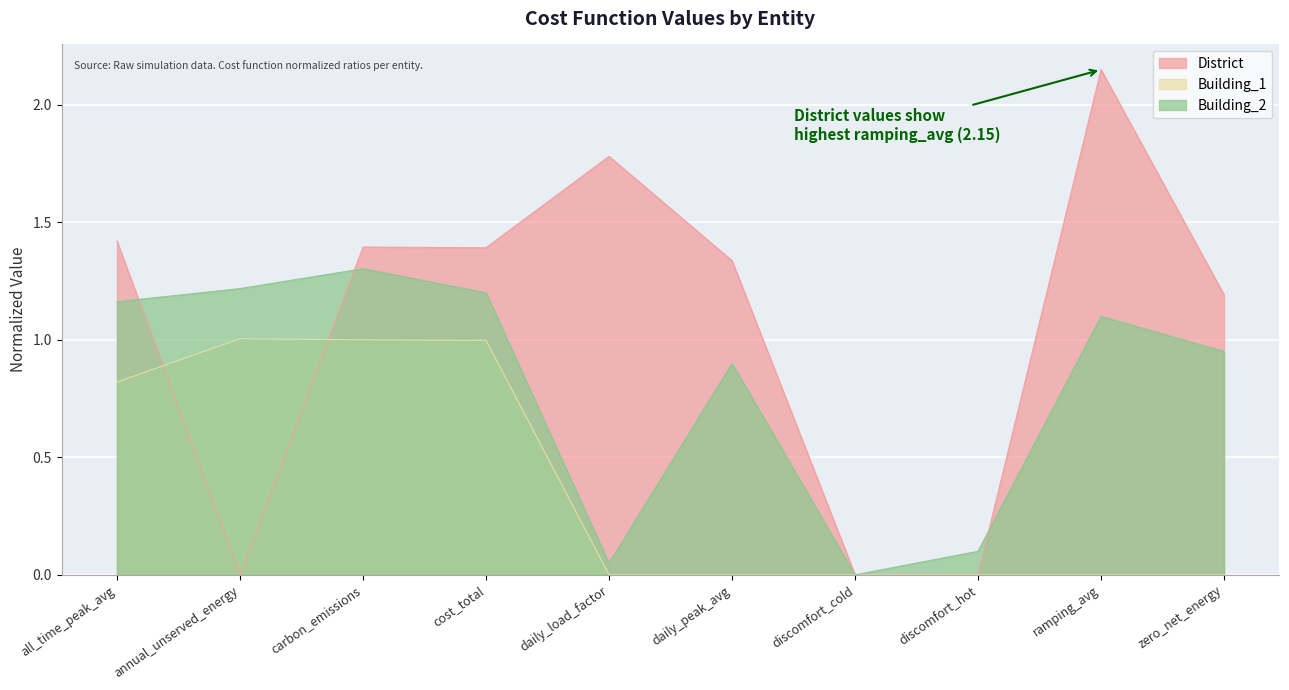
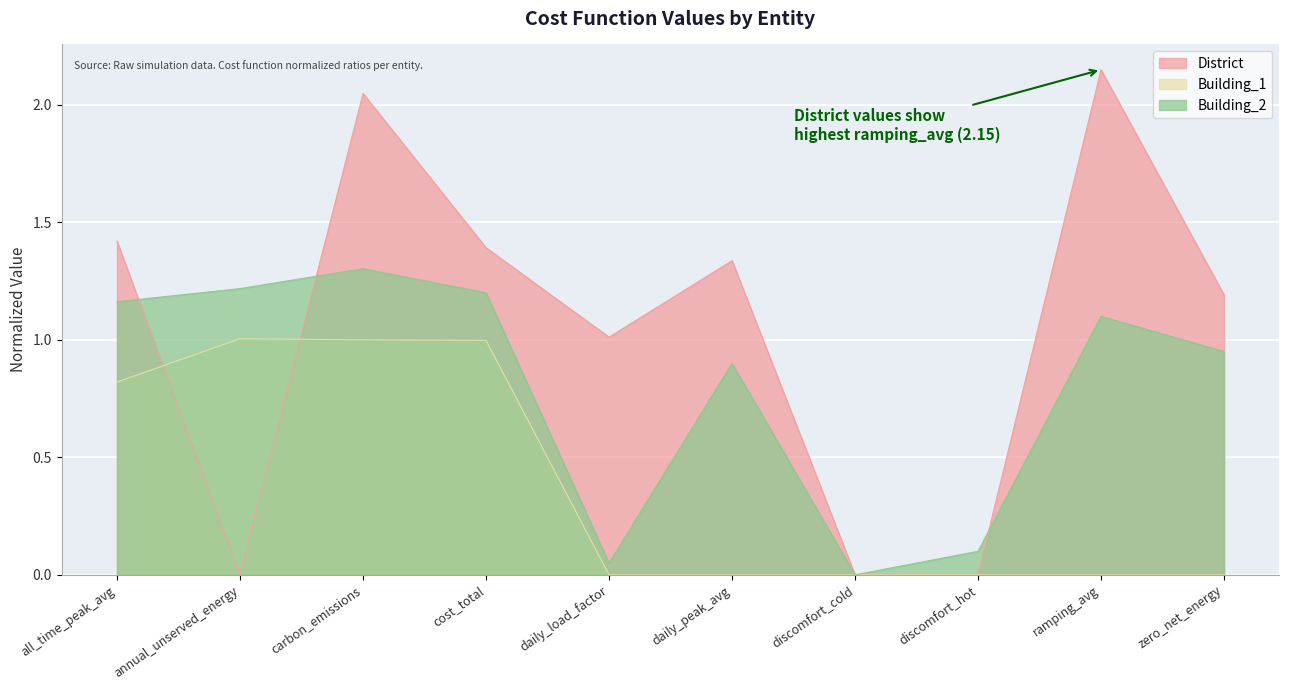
  {
    "District": {
      "all_time_peak_avg": 1.42,
      "annual_unserved_energy": 0.00,
-     "carbon_emissions": 1.39,
+     "carbon_emissions": 2.05,
      "cost_total": 1.39,
-     "daily_load_factor": 1.78,
+     "daily_load_factor": 1.01,
      "daily_peak_avg": 1.34,
      "zero_net_energy": 1.19
    },
    "Building_1": {
      "all_time_peak_avg": 0.82,
      "annual_unserved_energy": 1.00,
      "carbon_emissions": 1.00,
      "cost_total": 1.00,
      "daily_load_factor": 0.00,
      "daily_peak_avg": 0.00,
      "ramping_avg": 0.00,
      "zero_net_energy": 0.00
    },
    "Building_2": {
      "all_time_peak_avg": 1.16,
      "annual_unserved_energy": 1.22,
      "carbon_emissions": 1.30,
      "cost_total": 1.20,
      "daily_load_factor": 0.05,
      "daily_peak_avg": 0.90,
      "discomfort_hot": 0.10,
      "ramping_avg": 1.10,
      "zero_net_energy": 0.95
    }
  }
